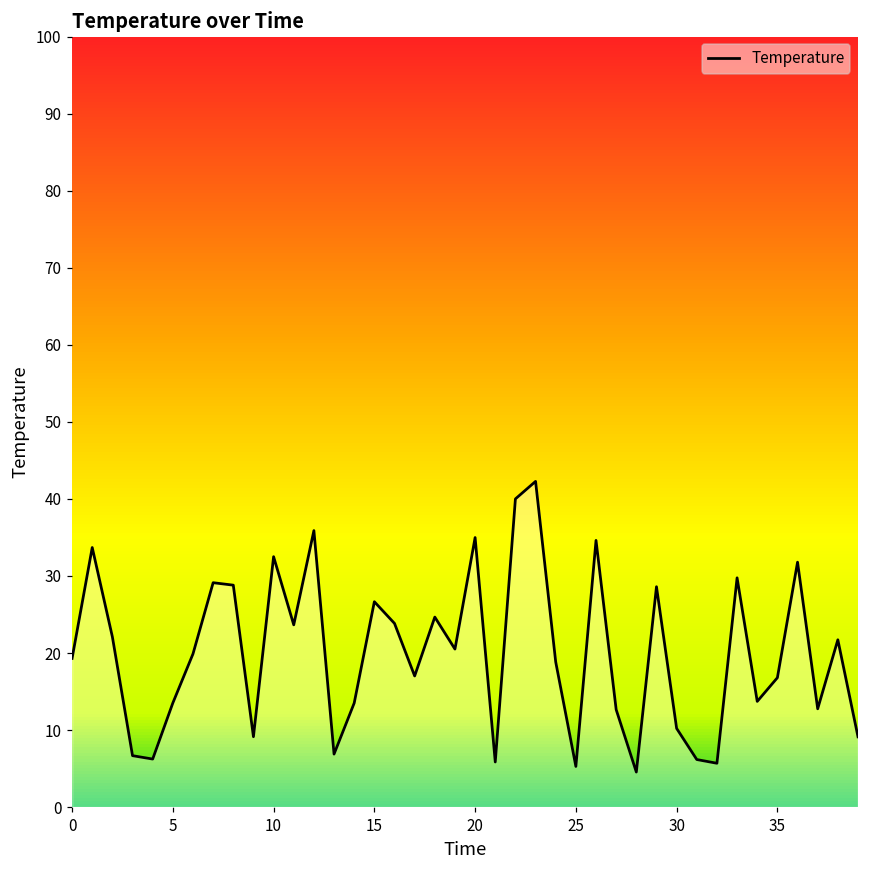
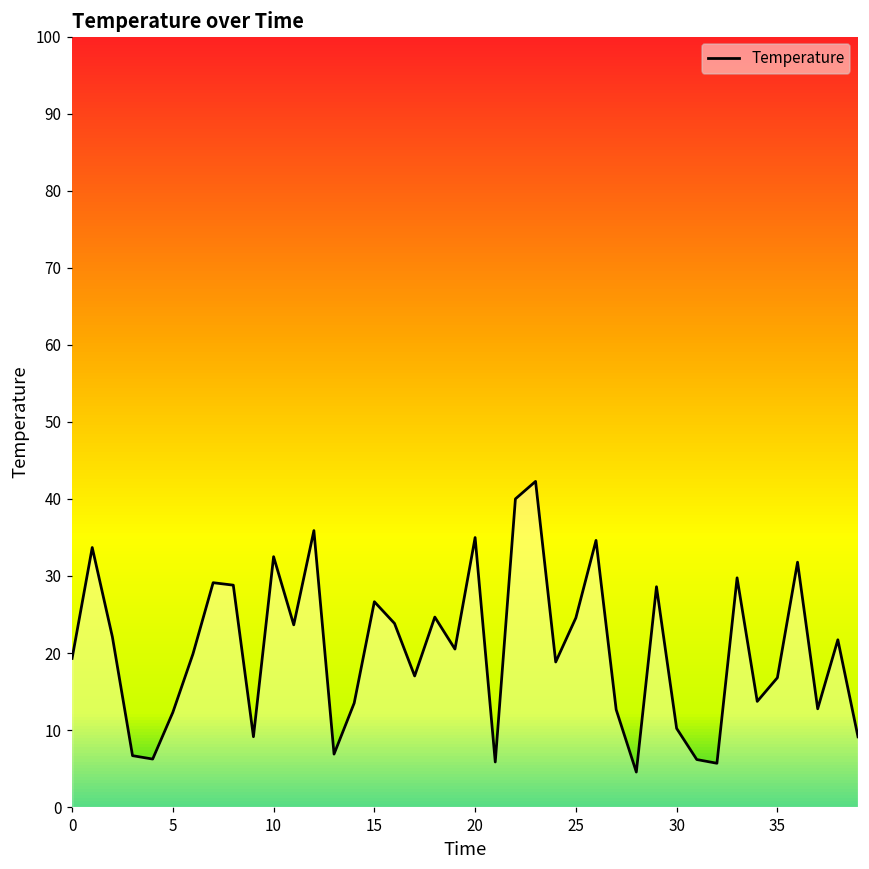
  {
    "0": 19,
-   "5": 14,
+   "5": 12,
    "10": 33,
    "15": 27,
    "20": 35,
-   "25": 5,
+   "25": 25,
    "30": 10,
    "35": 17
  }
